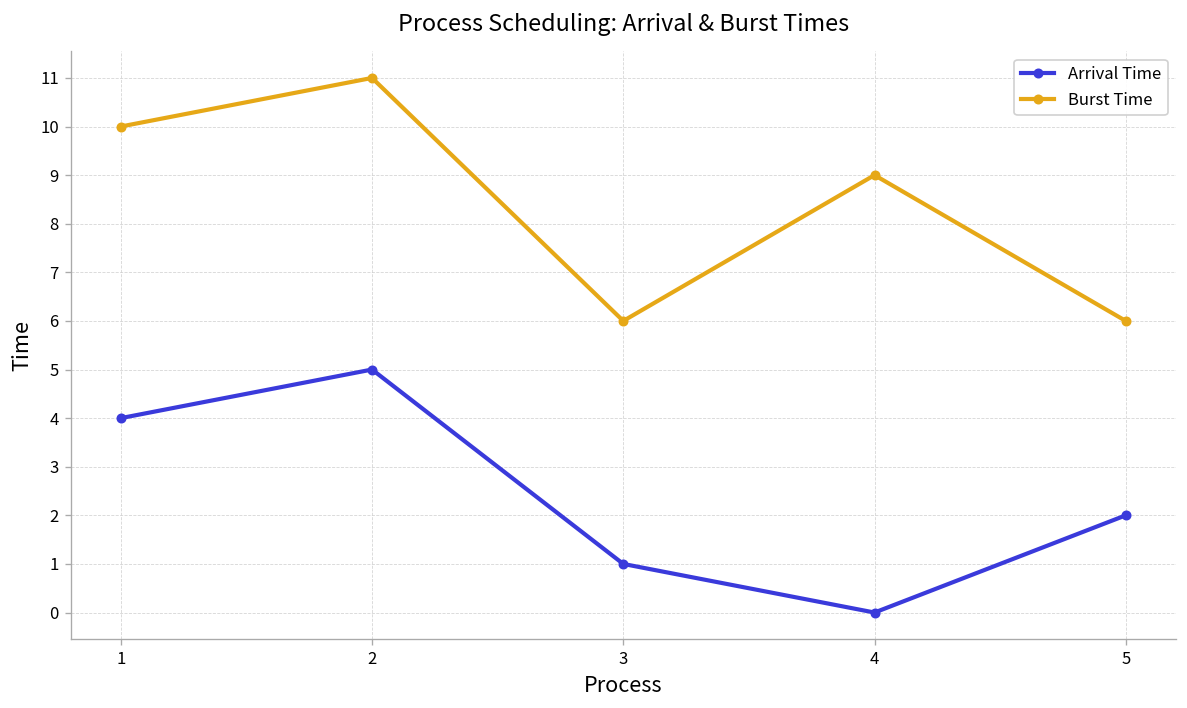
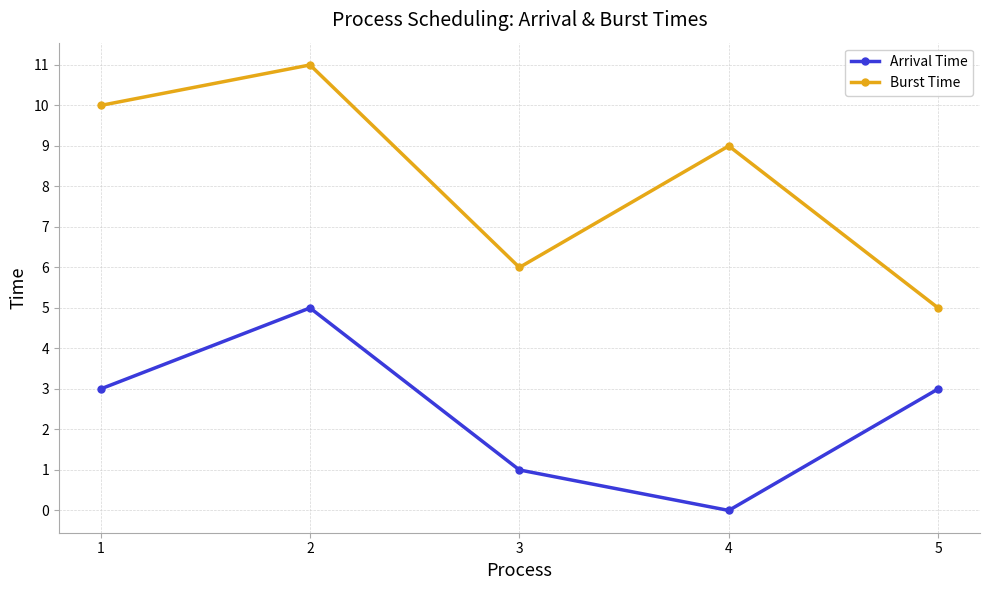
  {
    "Arrival Time": {
-     "1": 4,
+     "1": 3,
      "2": 5,
      "3": 1,
      "4": 0,
-     "5": 2
+     "5": 3
    },
    "Burst Time": {
      "1": 10,
      "2": 11,
      "3": 6,
      "4": 9,
-     "5": 6
+     "5": 5
    }
  }
